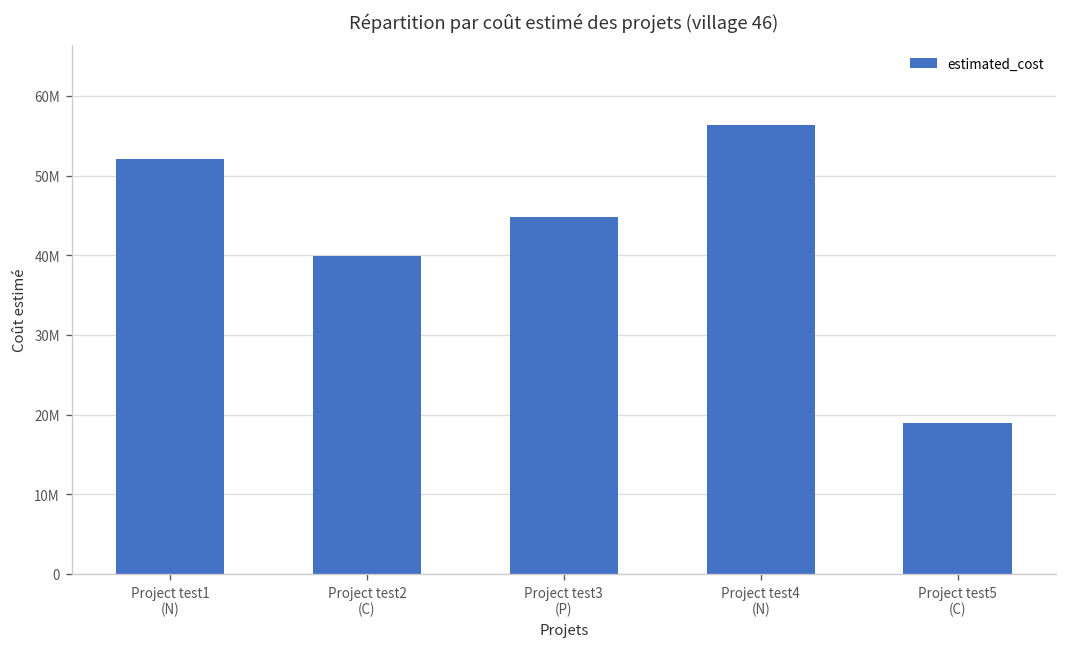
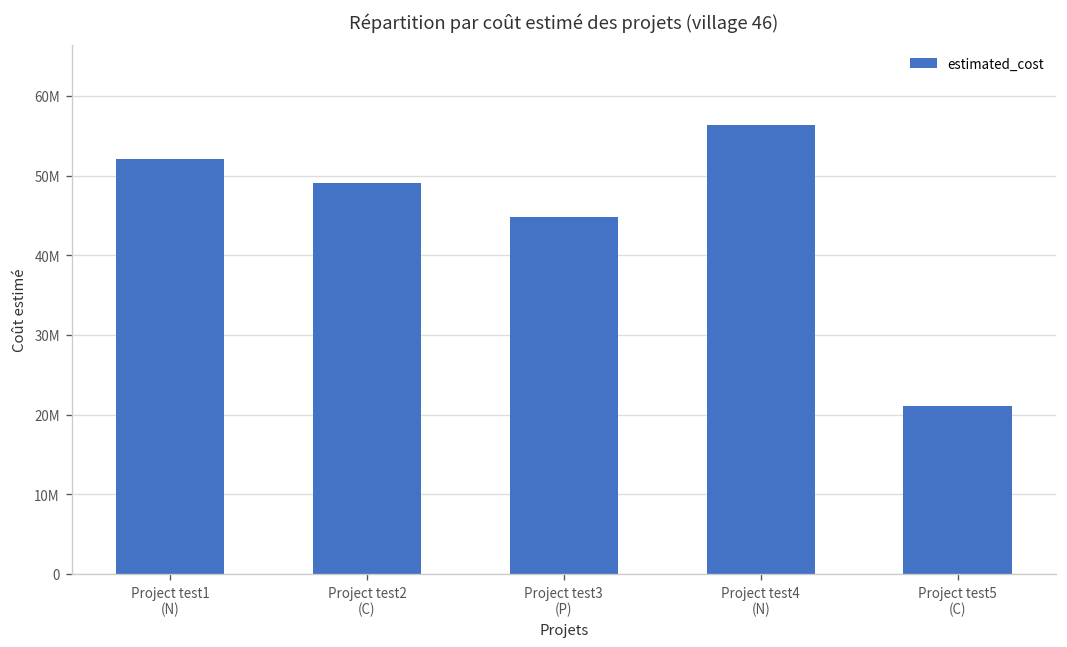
  {
    "Project test1 (N)": 52000000,
-   "Project test2 (C)": 40000000,
+   "Project test2 (C)": 49000000,
    "Project test3 (P)": 45000000,
    "Project test4 (N)": 56000000,
-   "Project test5 (C)": 19000000
+   "Project test5 (C)": 21000000
  }
